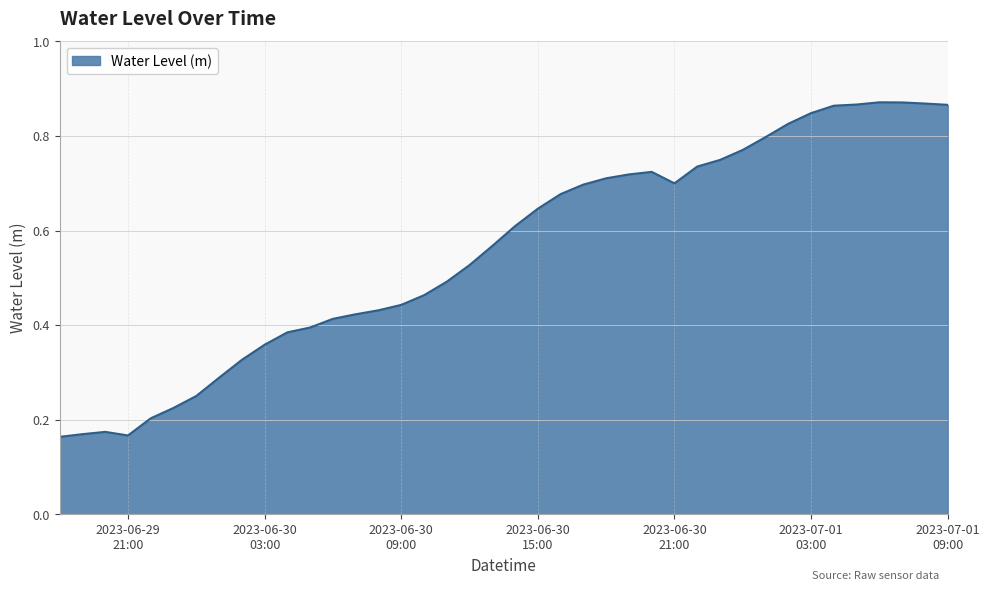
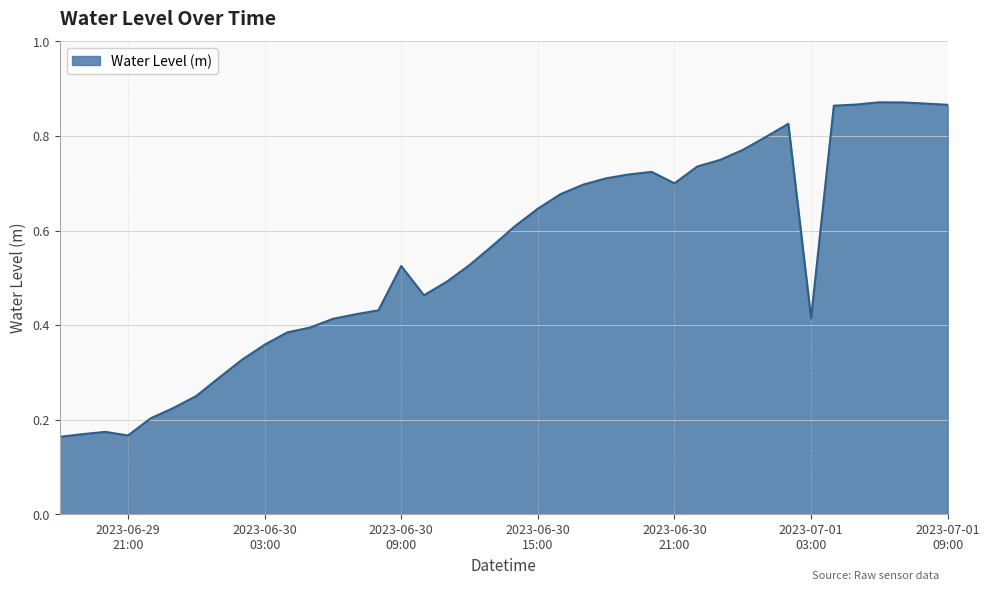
  {
    "2023-06-29 21:00": 0.17,
    "2023-06-30 03:00": 0.36,
-   "2023-06-30 09:00": 0.44,
+   "2023-06-30 09:00": 0.52,
    "2023-06-30 15:00": 0.65,
    "2023-06-30 21:00": 0.70,
-   "2023-07-01 03:00": 0.85,
+   "2023-07-01 03:00": 0.41,
    "2023-07-01 09:00": 0.87
  }
